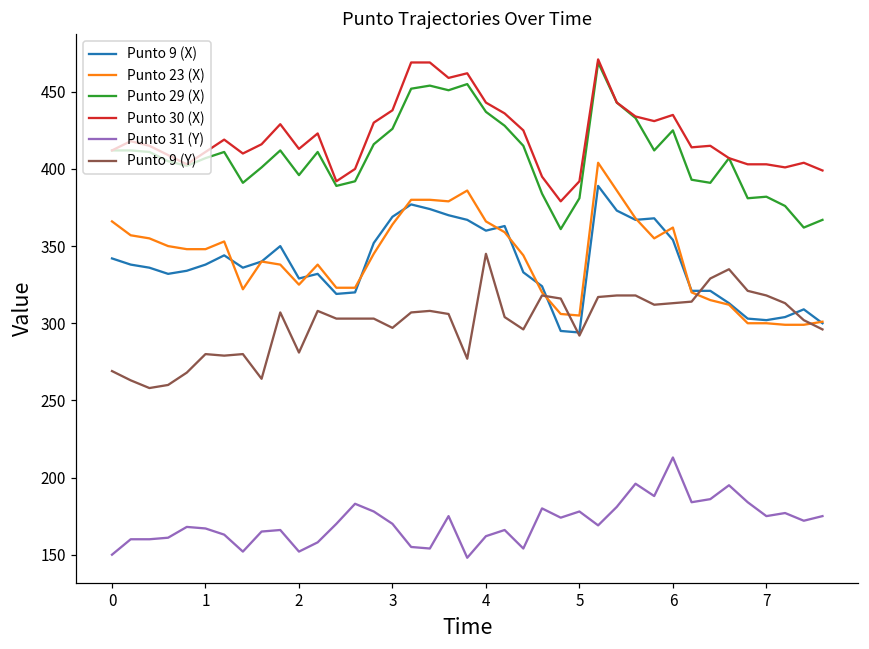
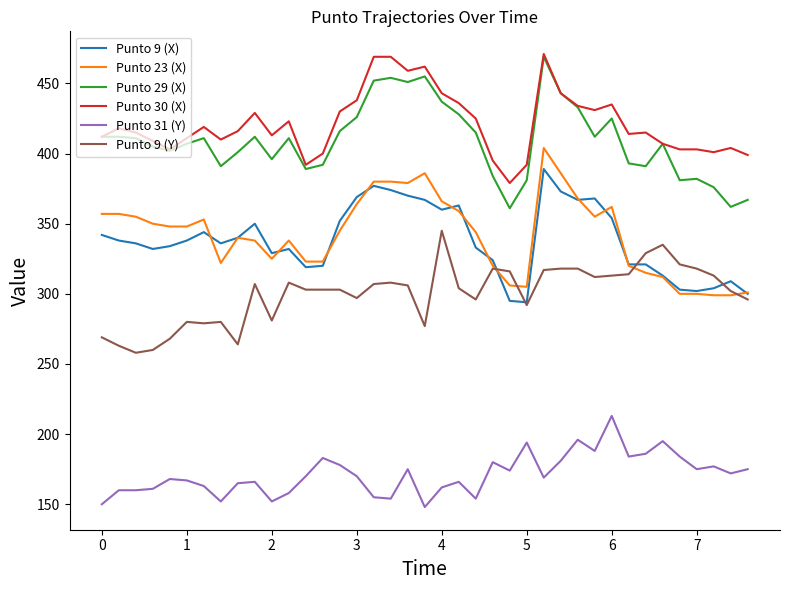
  {
    "Punto 9 (X)": {
      "0": 342,
      "1": 338,
      "2": 329,
      "3": 369,
      "4": 360,
      "5": 294,
      "6": 354,
      "7": 302
    },
    "Punto 23 (X)": {
-     "0": 366,
+     "0": 357,
      "1": 348,
      "2": 325,
      "3": 364,
      "4": 366,
      "5": 305,
      "6": 362,
      "7": 300
    },
    "Punto 29 (X)": {
      "2": 396,
      "3": 426,
      "4": 437,
      "5": 381,
      "6": 425,
      "7": 382
    },
    "Punto 30 (X)": {
      "2": 413,
      "3": 438,
      "4": 443,
      "5": 392,
      "6": 435,
      "7": 403
    },
    "Punto 31 (Y)": {
      "0": 150,
      "1": 167,
      "2": 152,
      "3": 170,
      "4": 162,
-     "5": 178,
+     "5": 194,
      "6": 213,
      "7": 175
    },
    "Punto 9 (Y)": {
      "0": 269,
      "1": 280,
      "2": 281,
      "3": 297,
      "4": 345,
      "5": 292,
      "6": 313,
      "7": 318
    }
  }
